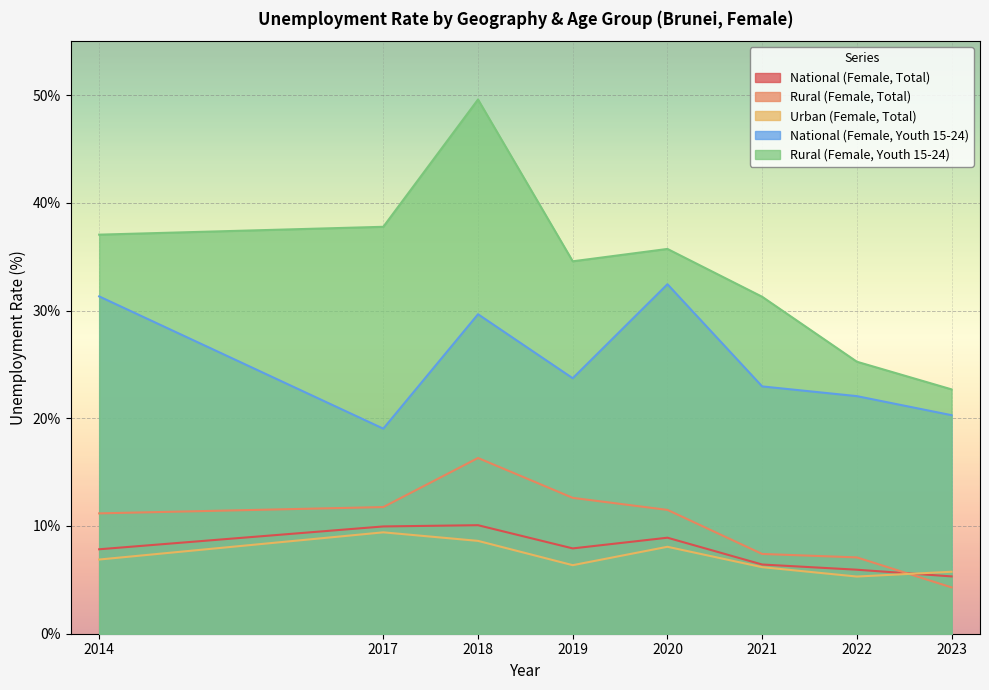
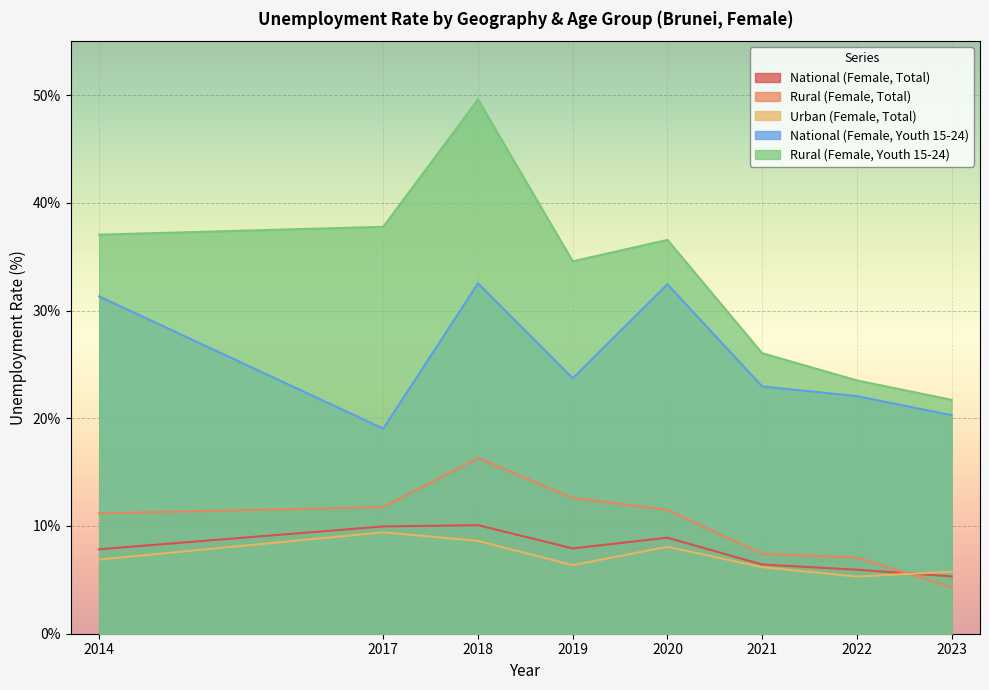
  {
    "National (Female, Youth 15-24)": {
      "2014": "31.3%",
      "2017": "19.0%",
-     "2018": "29.7%",
+     "2018": "32.5%",
      "2019": "23.7%",
      "2020": "32.4%",
      "2021": "23.0%",
      "2022": "22.1%",
      "2023": "20.3%"
    },
    "Rural (Female, Youth 15-24)": {
      "2014": "37.0%",
      "2017": "37.8%",
      "2018": "49.6%",
      "2019": "34.6%",
-     "2020": "35.7%",
-     "2021": "31.3%",
-     "2022": "25.2%",
-     "2023": "22.7%"
+     "2020": "36.6%",
+     "2021": "26.0%",
+     "2022": "23.5%",
+     "2023": "21.7%"
    }
  }
